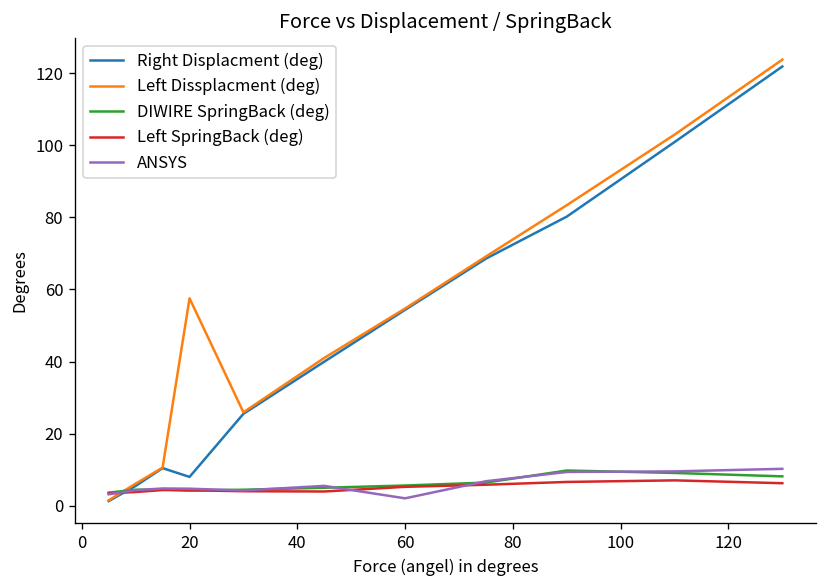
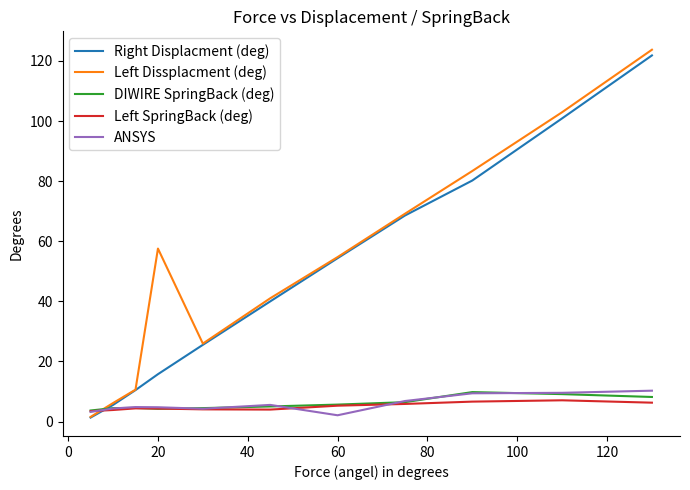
  {
    "Right Displacment (deg)": {
-     "20": 8
+     "20": 16
    },
    "Left Dissplacment (deg)": {
      "20": 58
    },
    "ANSYS": {
      "60": 2
    }
  }
